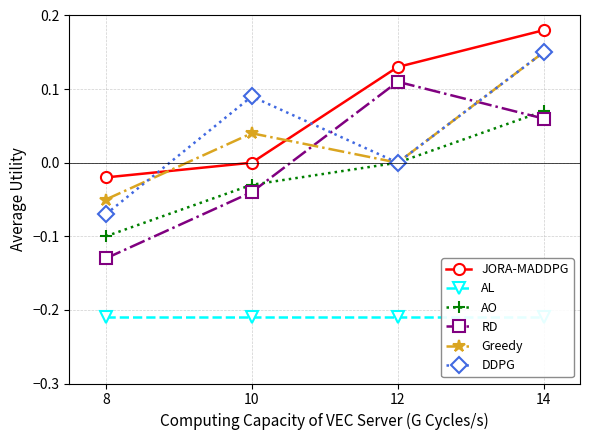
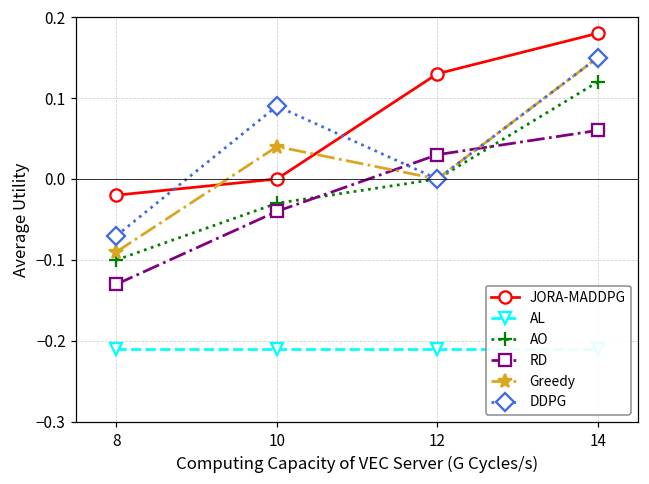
  {
    "JORA-MADDPG": {
      "8": -0.02,
      "10": 0.00,
      "12": 0.13,
      "14": 0.18
    },
    "AL": {
      "8": -0.21,
      "10": -0.21,
      "12": -0.21
    },
    "AO": {
      "8": -0.10,
      "10": -0.03,
-     "14": 0.07
+     "14": 0.12
    },
    "RD": {
      "8": -0.13,
      "10": -0.04,
-     "12": 0.11,
+     "12": 0.03,
      "14": 0.06
    },
    "Greedy": {
-     "8": -0.05,
+     "8": -0.09,
      "10": 0.04
    },
    "DDPG": {
      "8": -0.07,
      "10": 0.09
    }
  }
